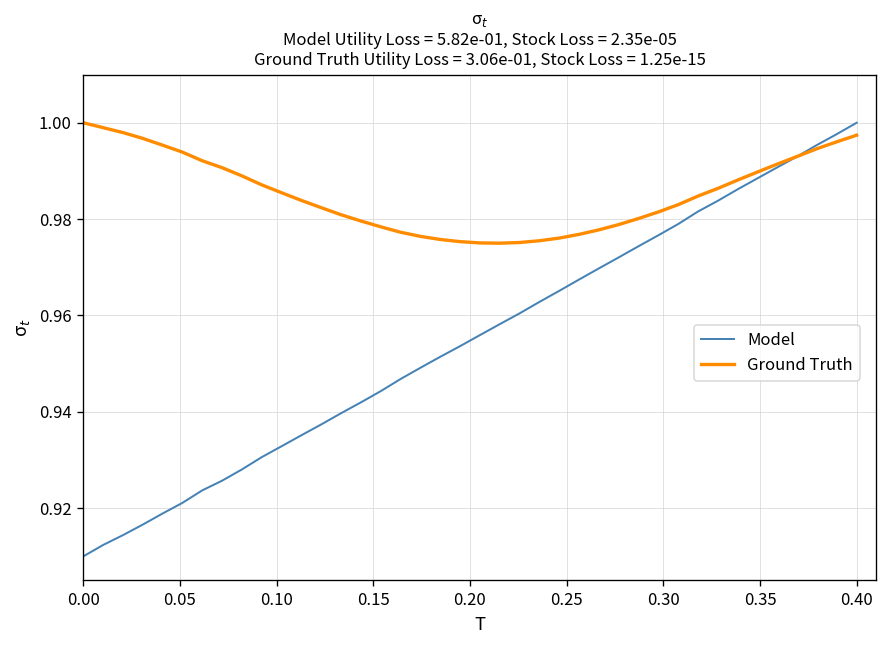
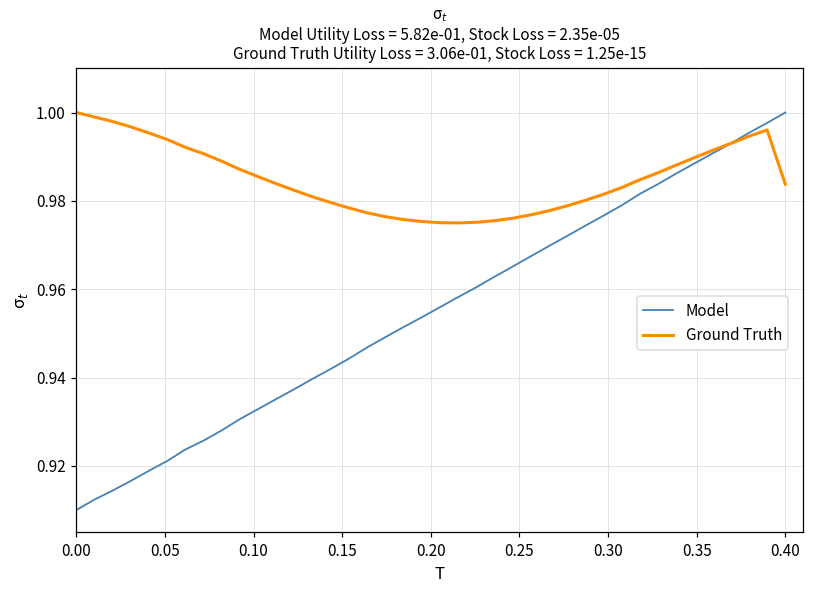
  {
    "Model": {
      "0.00": 0.910,
      "0.40": 1.000
    },
    "Ground Truth": {
      "0.00": 1.000,
-     "0.40": 0.997
+     "0.40": 0.984
    }
  }
